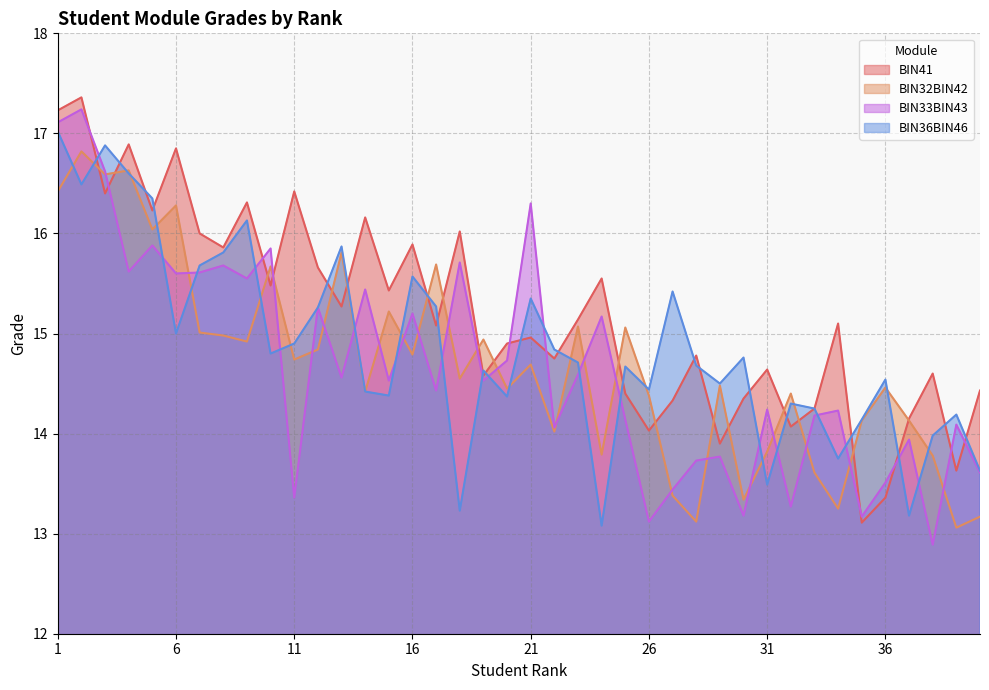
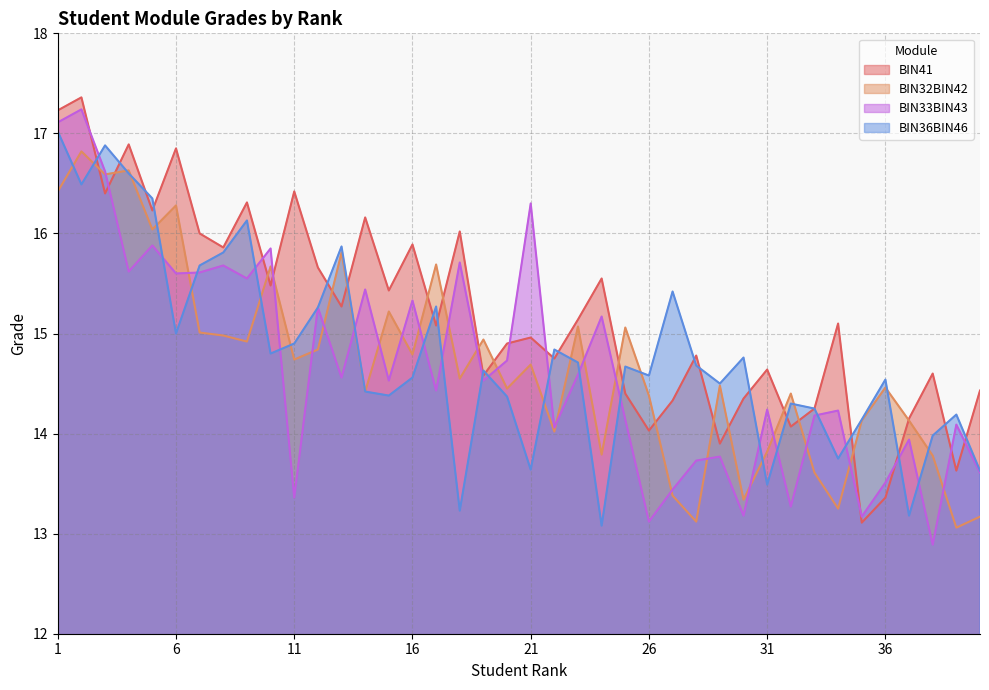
  {
    "BIN33BIN43": {
      "1": 17.11,
      "6": 15.60,
      "11": 13.36,
-     "16": 15.20,
+     "16": 15.33,
      "21": 16.30,
      "26": 13.12,
      "31": 14.24,
      "36": 13.51
    },
    "BIN36BIN46": {
      "1": 17.02,
      "6": 15.00,
      "11": 14.90,
-     "16": 15.57,
-     "21": 15.35,
-     "26": 14.44,
+     "16": 14.56,
+     "21": 13.64,
+     "26": 14.58,
      "31": 13.49,
      "36": 14.54
    }
  }
